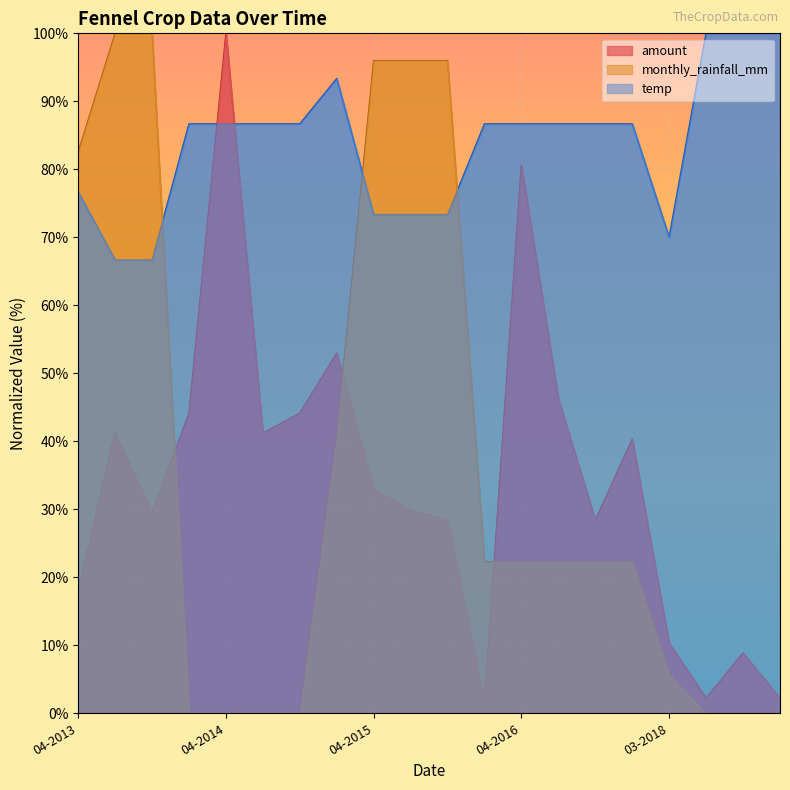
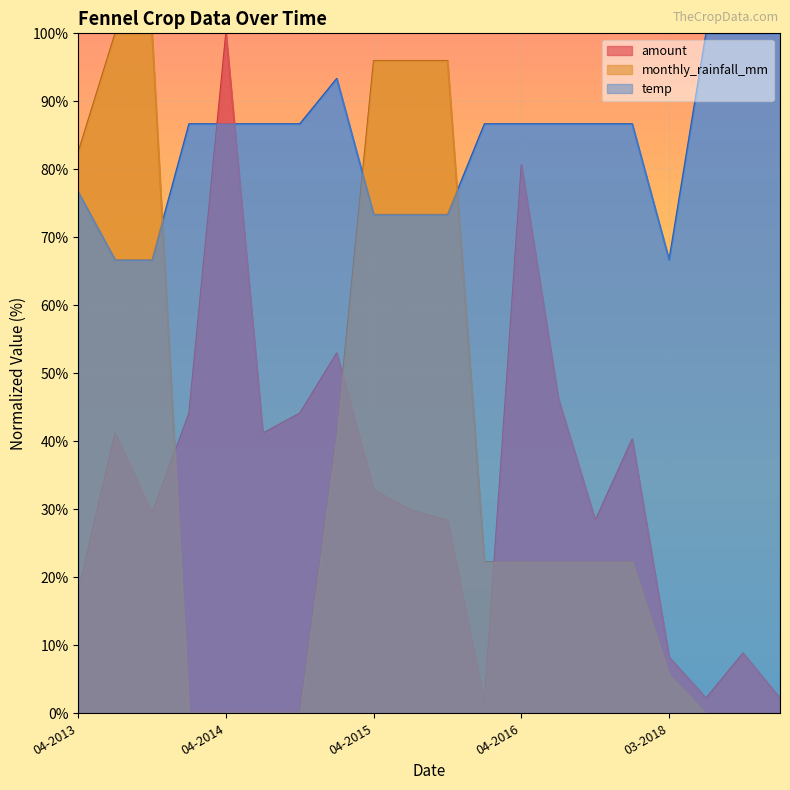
  {
    "amount": {
      "04-2013": "18%",
-     "03-2018": "10%"
+     "03-2018": "8%"
    },
    "monthly_rainfall_mm": {
      "04-2013": "83%",
      "03-2018": "6%"
    },
    "temp": {
      "04-2013": "77%",
-     "03-2018": "70%"
+     "03-2018": "67%"
    }
  }
